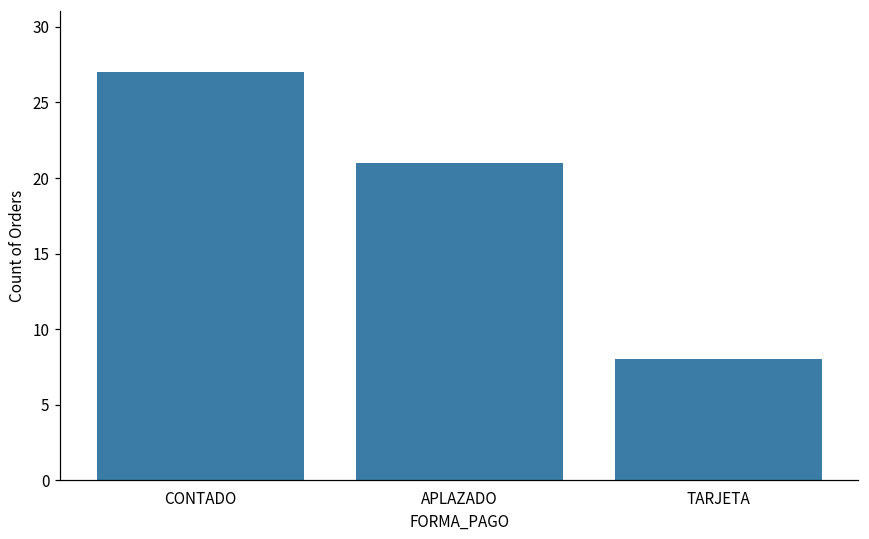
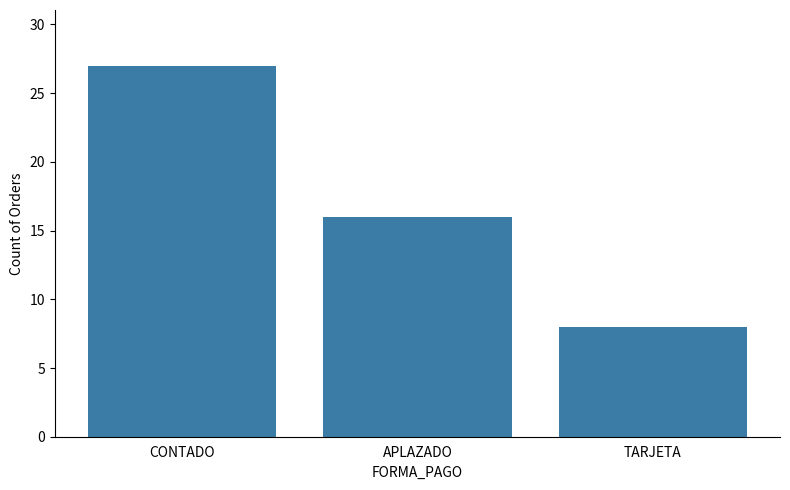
  {
    "CONTADO": 27,
-   "APLAZADO": 21,
+   "APLAZADO": 16,
    "TARJETA": 8
  }
